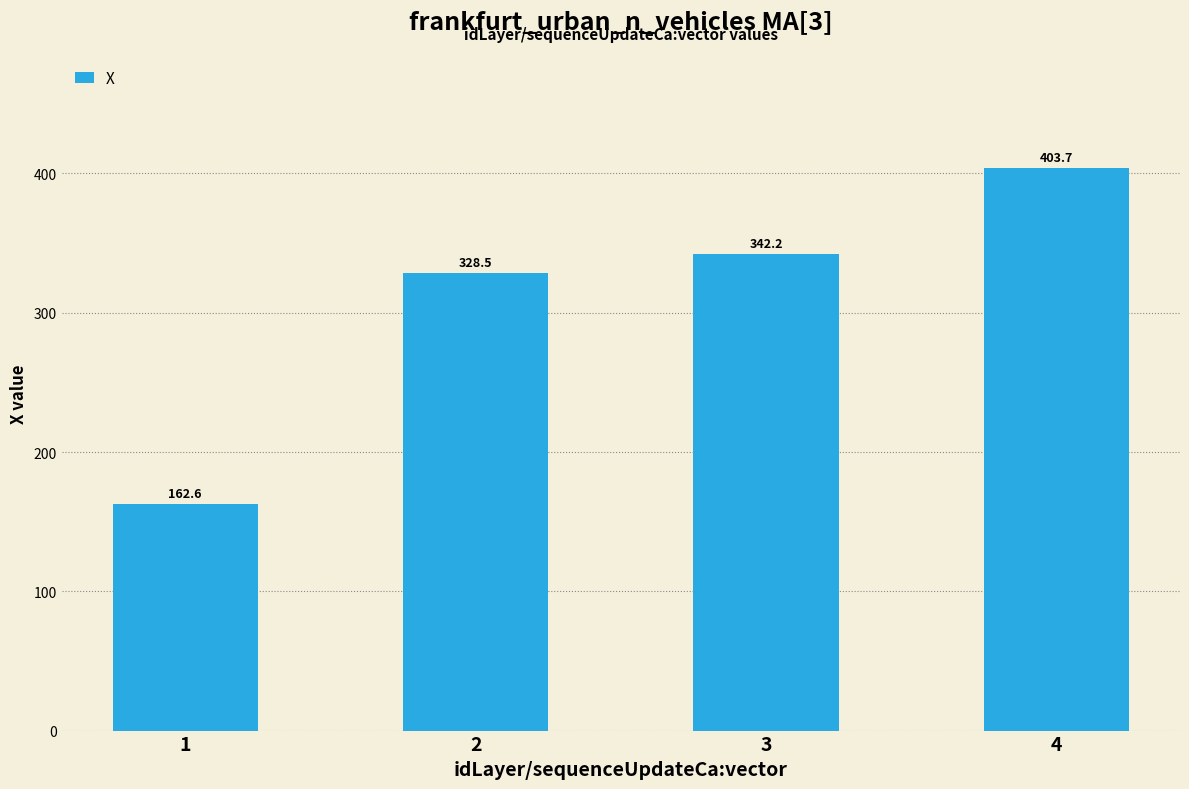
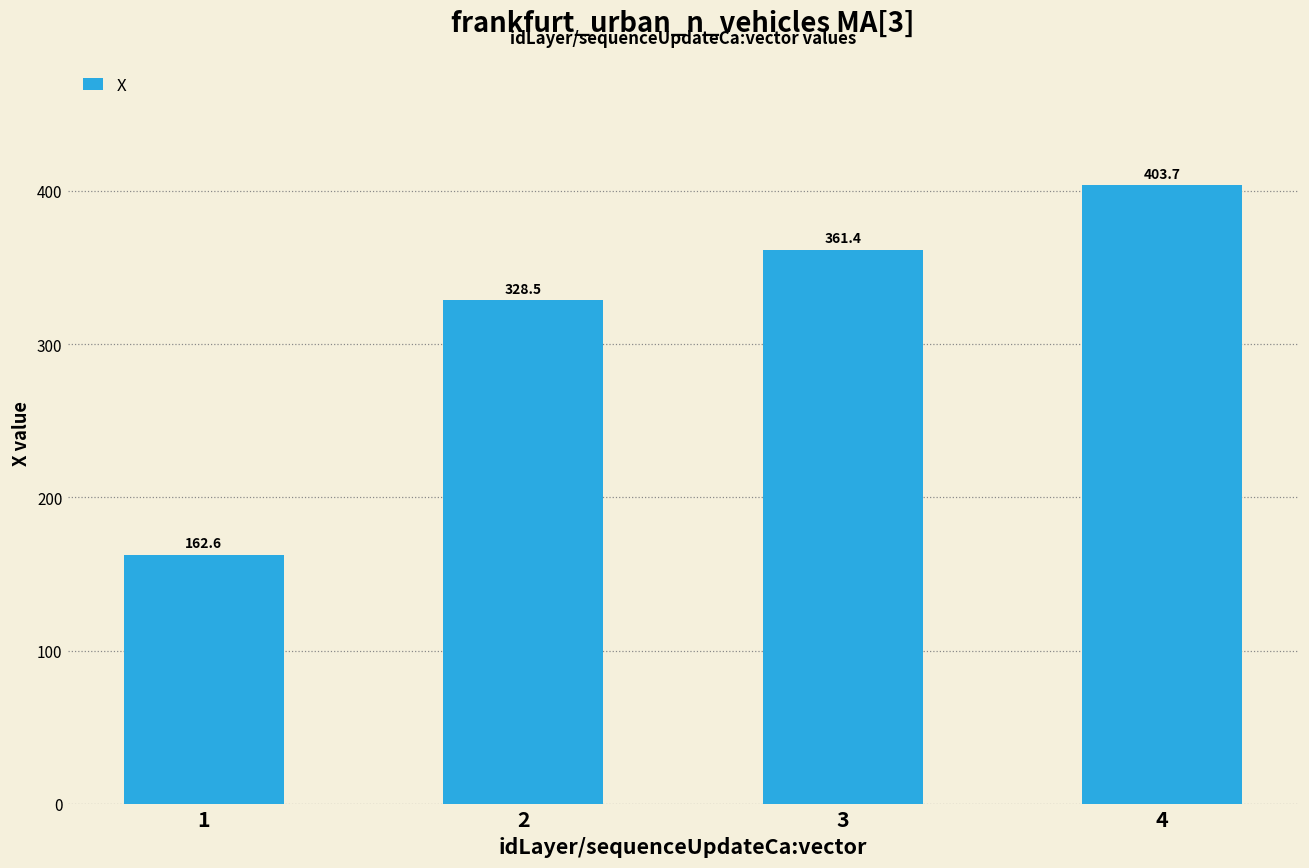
  {
    "1": 162.6,
    "2": 328.5,
-   "3": 342.2,
+   "3": 361.4,
    "4": 403.7
  }
